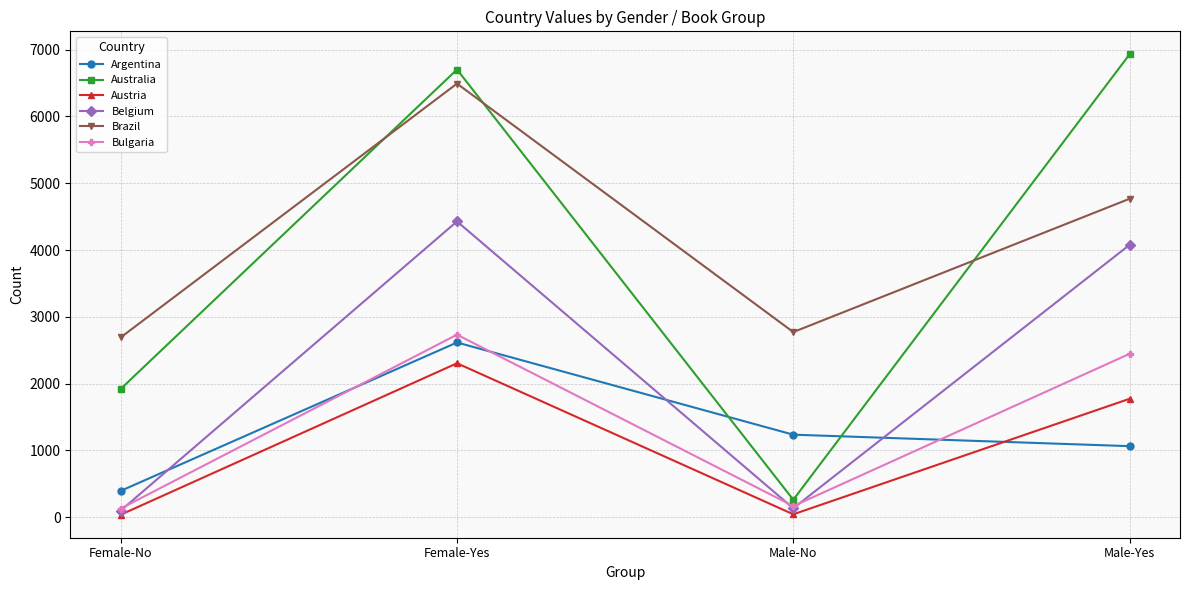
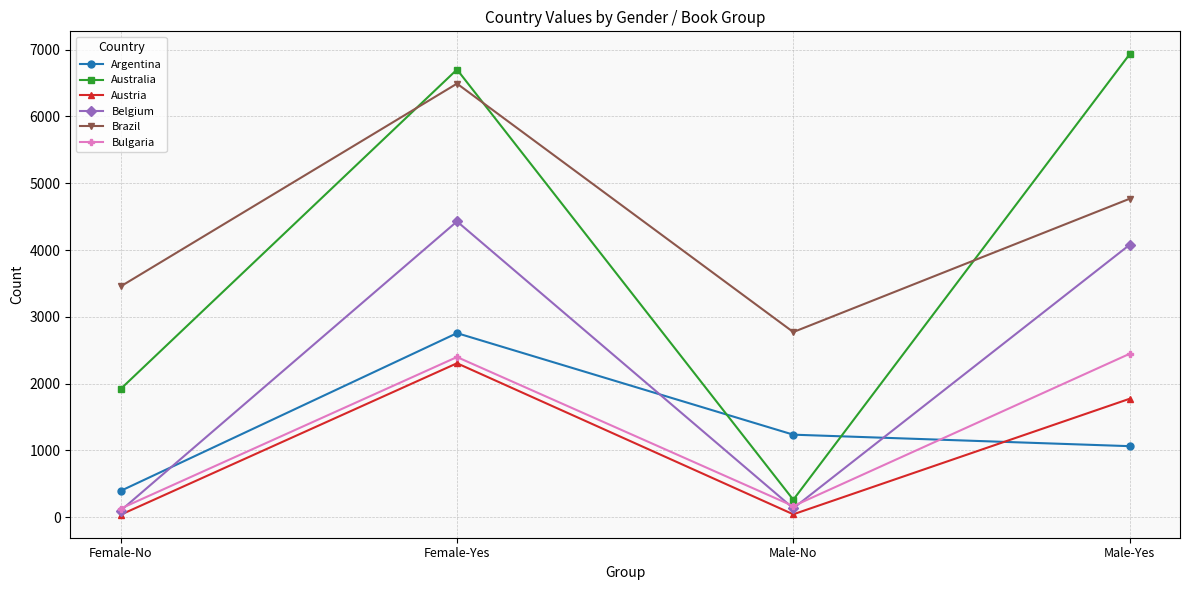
  {
    "Argentina": {
      "Female-No": 400,
-     "Female-Yes": 2600,
+     "Female-Yes": 2800,
      "Male-No": 1200,
      "Male-Yes": 1100
    },
    "Australia": {
      "Female-No": 1900,
      "Female-Yes": 6700,
      "Male-No": 300,
      "Male-Yes": 6900
    },
    "Austria": {
      "Female-No": 0,
      "Female-Yes": 2300,
      "Male-No": 0,
      "Male-Yes": 1800
    },
    "Belgium": {
      "Female-Yes": 4400,
      "Male-Yes": 4100
    },
    "Brazil": {
-     "Female-No": 2700,
+     "Female-No": 3500,
      "Female-Yes": 6500,
      "Male-No": 2800,
      "Male-Yes": 4800
    },
    "Bulgaria": {
-     "Female-Yes": 2700,
+     "Female-Yes": 2400,
      "Male-Yes": 2400
    }
  }
